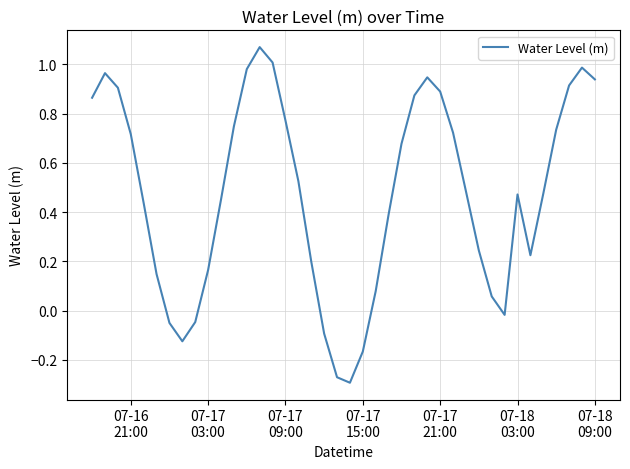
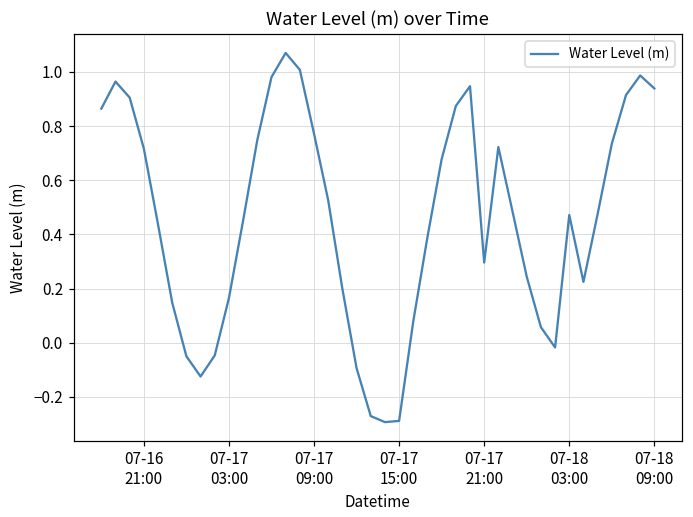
  {
    "07-16 21:00": 0.72,
    "07-17 03:00": 0.17,
    "07-17 09:00": 0.77,
-   "07-17 15:00": -0.17,
-   "07-17 21:00": 0.89,
+   "07-17 15:00": -0.29,
+   "07-17 21:00": 0.30,
    "07-18 03:00": 0.47,
    "07-18 09:00": 0.94
  }
